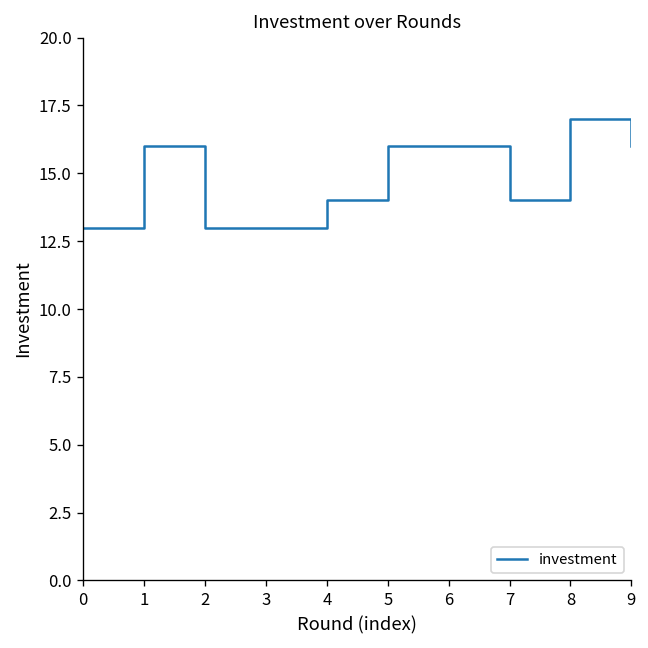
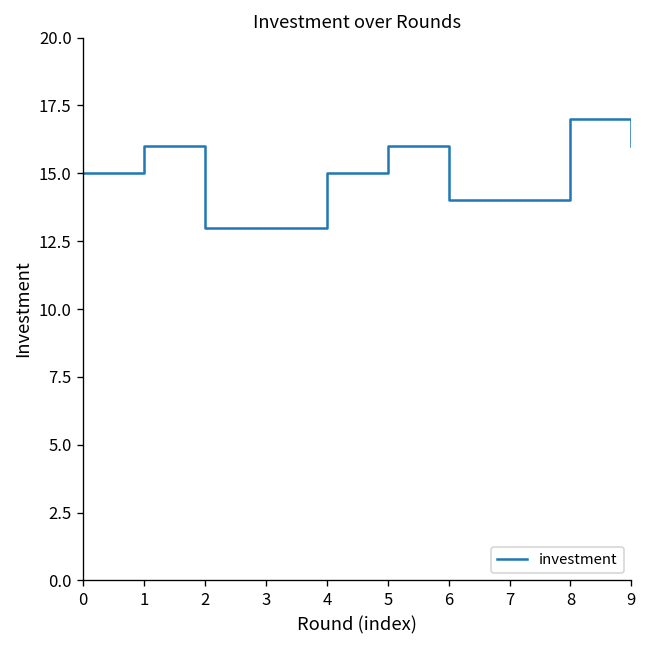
  {
-   "0": 13,
+   "0": 15,
    "1": 16,
    "2": 13,
    "3": 13,
-   "4": 14,
+   "4": 15,
    "5": 16,
-   "6": 16,
+   "6": 14,
    "7": 14,
    "8": 17,
    "9": 16
  }
